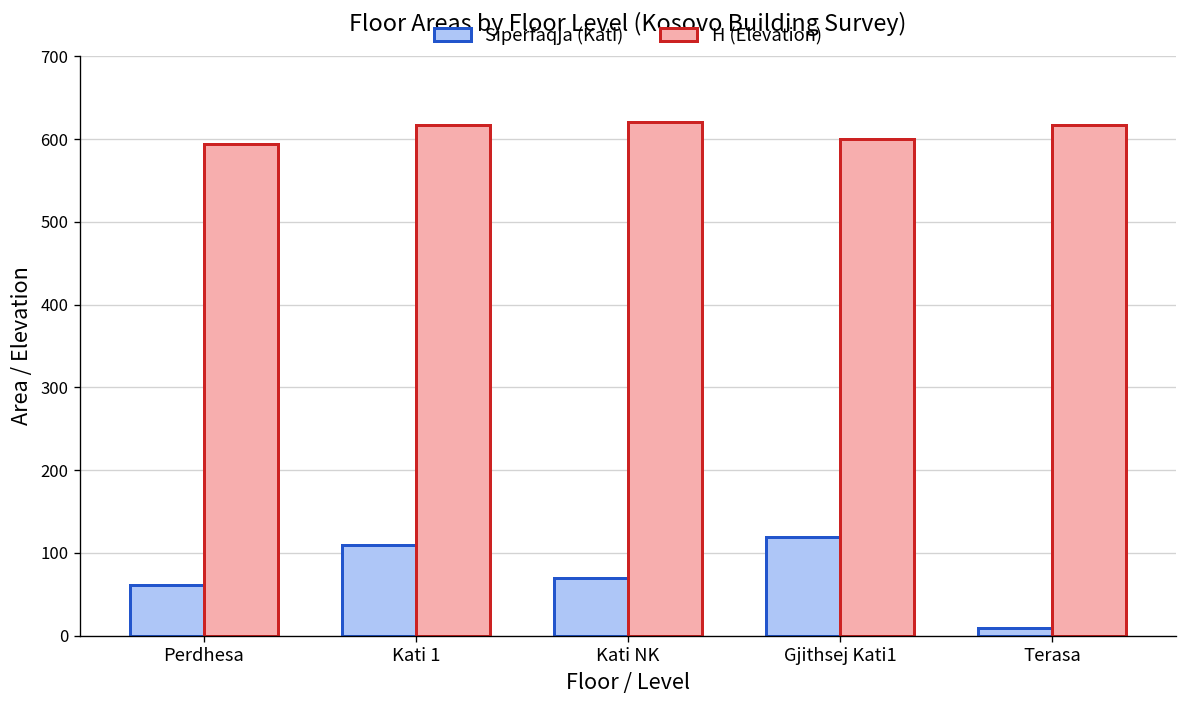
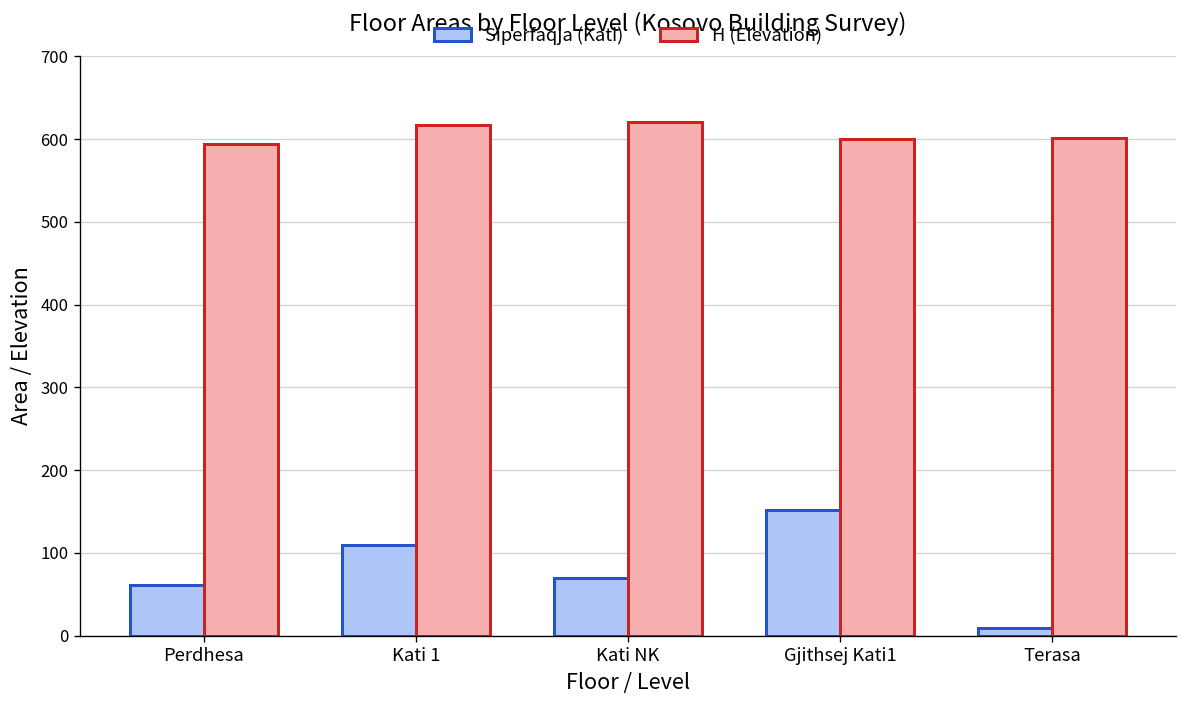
  {
    "Siperfaqja (Kati)": {
      "Perdhesa": 60,
      "Kati 1": 110,
      "Kati NK": 70,
-     "Gjithsej Kati1": 120,
+     "Gjithsej Kati1": 150,
      "Terasa": 10
    },
    "H (Elevation)": {
      "Perdhesa": 590,
      "Kati 1": 620,
      "Kati NK": 620,
      "Gjithsej Kati1": 600,
-     "Terasa": 620
+     "Terasa": 600
    }
  }
